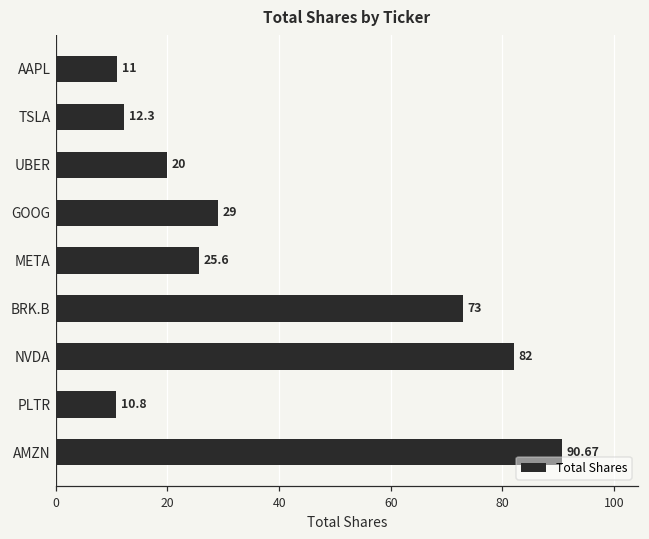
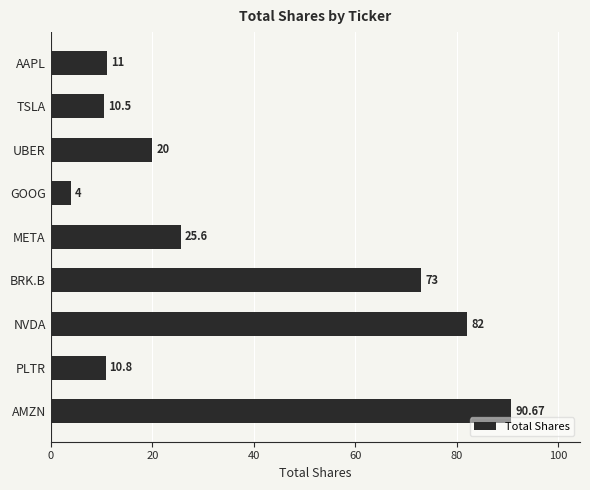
  {
    "AAPL": 11,
-   "TSLA": 12.3,
+   "TSLA": 10.5,
    "UBER": 20,
-   "GOOG": 29,
+   "GOOG": 4,
    "META": 25.6,
    "BRK.B": 73,
    "NVDA": 82,
    "PLTR": 10.8
  }
